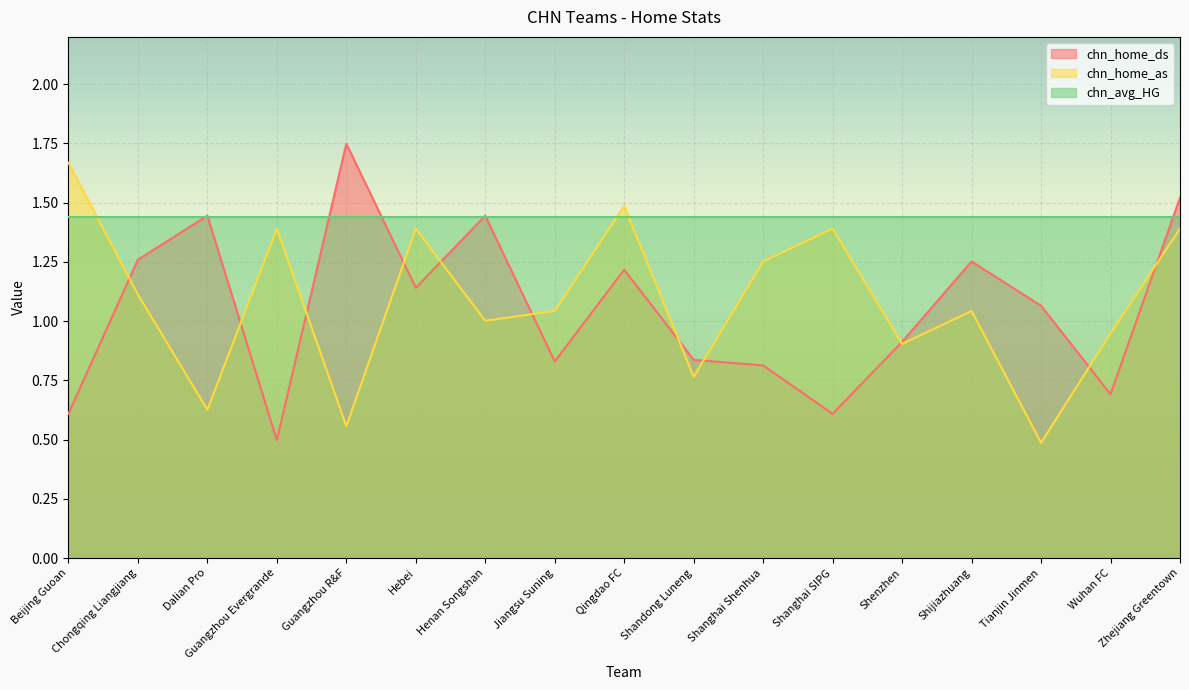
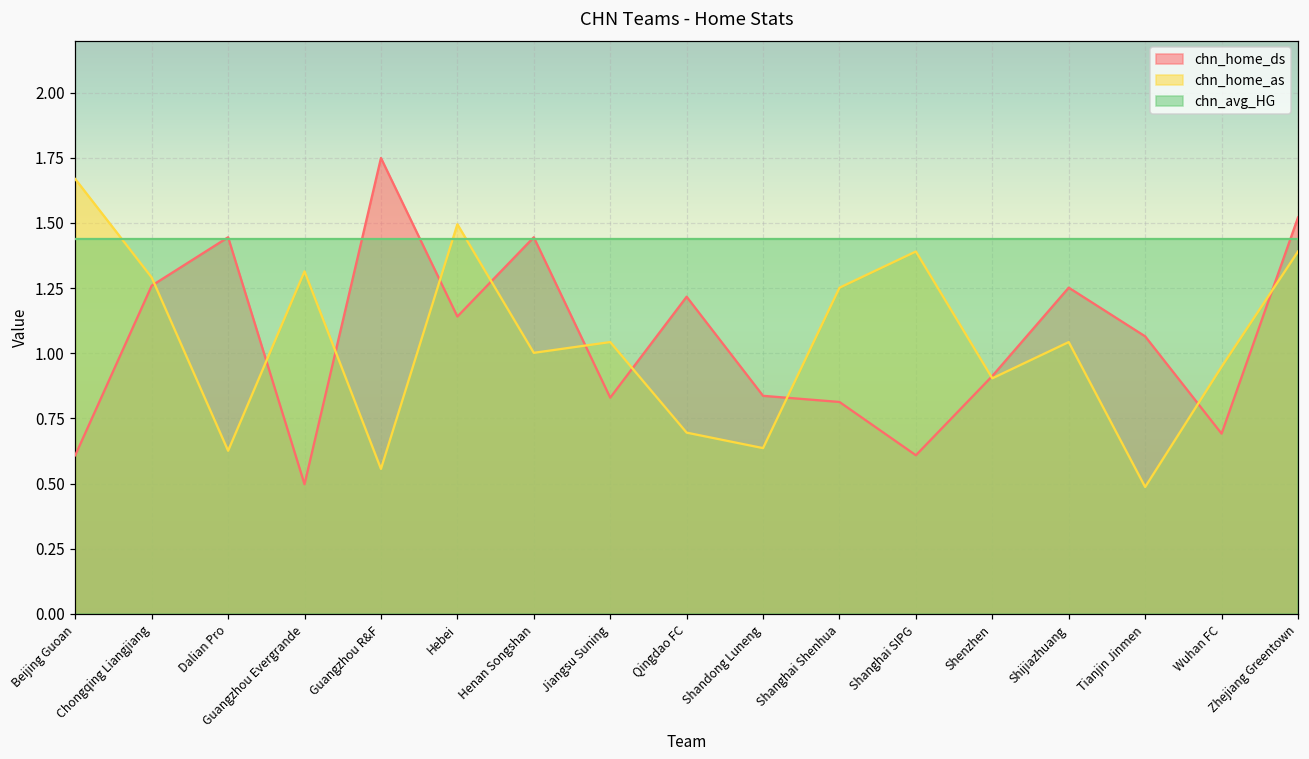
  {
    "chn_home_ds": {
      "Beijing Guoan": 0.61,
      "Chongqing Liangjiang": 1.26,
      "Guangzhou Evergrande": 0.50,
      "Guangzhou R&F": 1.75,
      "Hebei": 1.14,
      "Jiangsu Suning": 0.83,
      "Qingdao FC": 1.22,
      "Shandong Luneng": 0.84,
      "Shanghai Shenhua": 0.81,
      "Shanghai SIPG": 0.61,
      "Shijiazhuang": 1.25,
      "Tianjin Jinmen": 1.06,
      "Wuhan FC": 0.69,
      "Zhejiang Greentown": 1.52
    },
    "chn_home_as": {
      "Beijing Guoan": 1.67,
-     "Chongqing Liangjiang": 1.11,
+     "Chongqing Liangjiang": 1.29,
      "Dalian Pro": 0.63,
-     "Guangzhou Evergrande": 1.39,
+     "Guangzhou Evergrande": 1.31,
      "Guangzhou R&F": 0.56,
-     "Hebei": 1.39,
+     "Hebei": 1.50,
      "Henan Songshan": 1.00,
      "Jiangsu Suning": 1.04,
-     "Qingdao FC": 1.49,
-     "Shandong Luneng": 0.76,
+     "Qingdao FC": 0.70,
+     "Shandong Luneng": 0.64,
      "Shanghai Shenhua": 1.25,
      "Shanghai SIPG": 1.39,
      "Shijiazhuang": 1.04,
      "Tianjin Jinmen": 0.49,
      "Wuhan FC": 0.95,
      "Zhejiang Greentown": 1.39
    },
    "chn_avg_HG": {
      "Beijing Guoan": 1.44,
      "Chongqing Liangjiang": 1.44,
      "Guangzhou Evergrande": 1.44,
      "Guangzhou R&F": 1.44,
      "Hebei": 1.44,
      "Jiangsu Suning": 1.44,
      "Qingdao FC": 1.44,
      "Shandong Luneng": 1.44,
      "Shanghai Shenhua": 1.44,
      "Shanghai SIPG": 1.44,
      "Shenzhen": 1.44,
      "Shijiazhuang": 1.44,
      "Tianjin Jinmen": 1.44,
      "Wuhan FC": 1.44,
      "Zhejiang Greentown": 1.44
    }
  }
